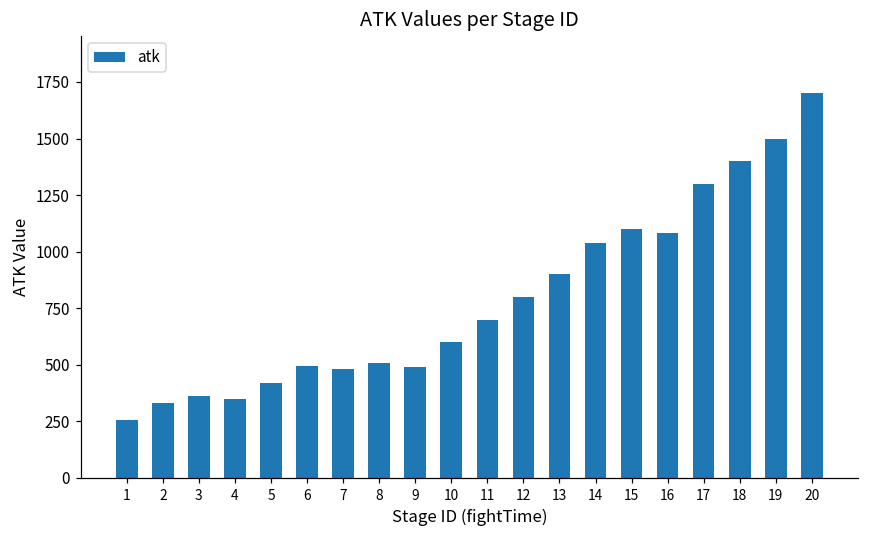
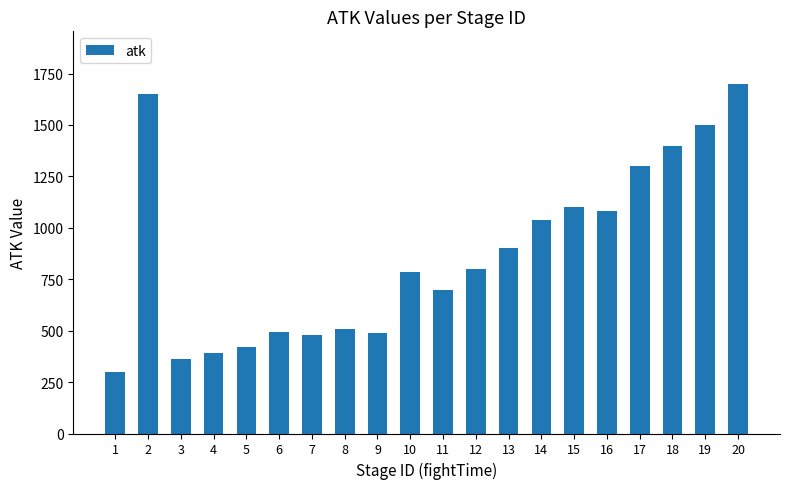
  {
-   "1": 260,
-   "2": 330,
+   "1": 300,
+   "2": 1650,
    "3": 360,
-   "4": 350,
+   "4": 390,
    "5": 420,
    "6": 490,
    "7": 480,
    "8": 510,
    "9": 490,
-   "10": 600,
+   "10": 790,
    "11": 700,
    "12": 800,
    "13": 900,
    "14": 1040,
    "15": 1100,
    "16": 1080,
    "17": 1300,
    "18": 1400,
    "19": 1500,
    "20": 1700
  }
